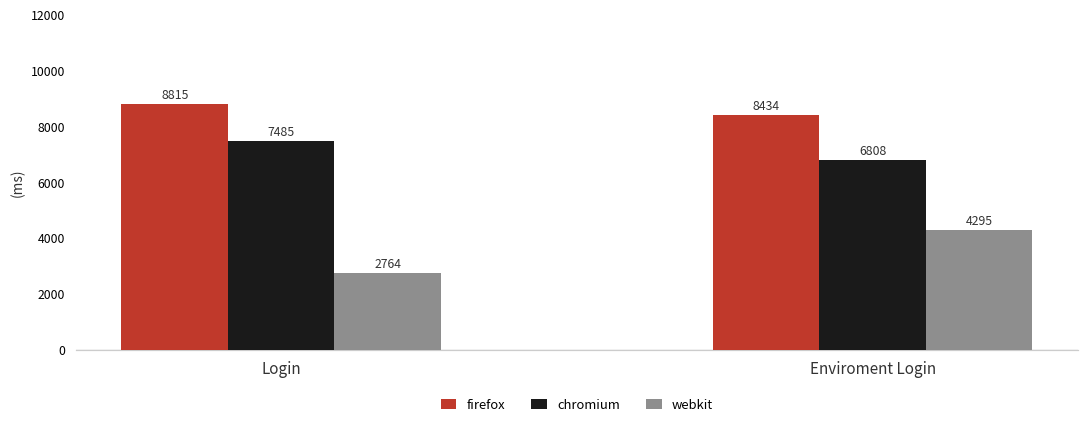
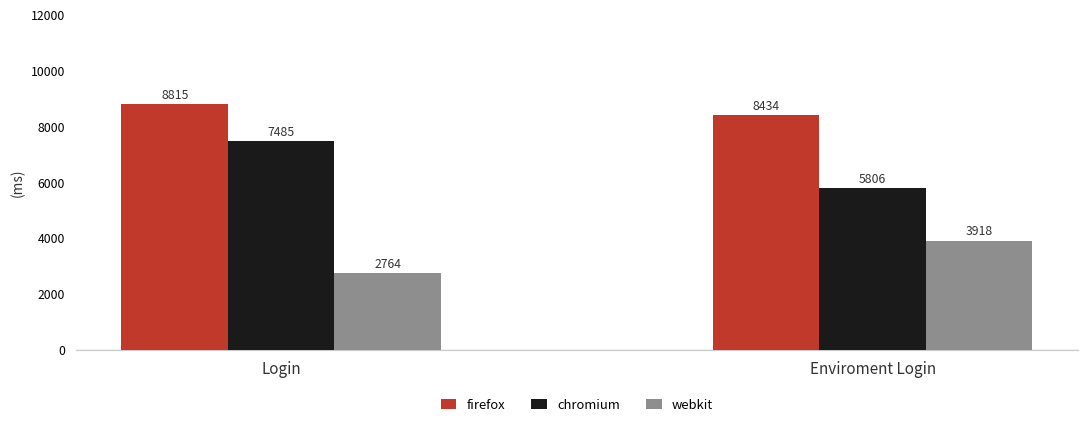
  {
    "firefox": {
      "Login": 8815,
      "Enviroment Login": 8434
    },
    "chromium": {
      "Login": 7485,
-     "Enviroment Login": 6808
+     "Enviroment Login": 5806
    },
    "webkit": {
      "Login": 2764,
-     "Enviroment Login": 4295
+     "Enviroment Login": 3918
    }
  }
